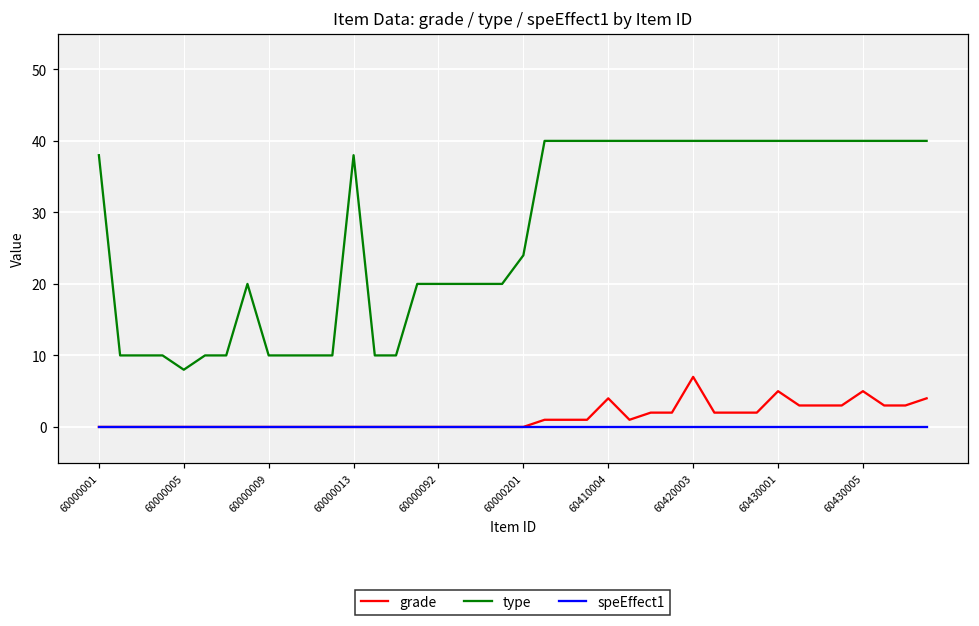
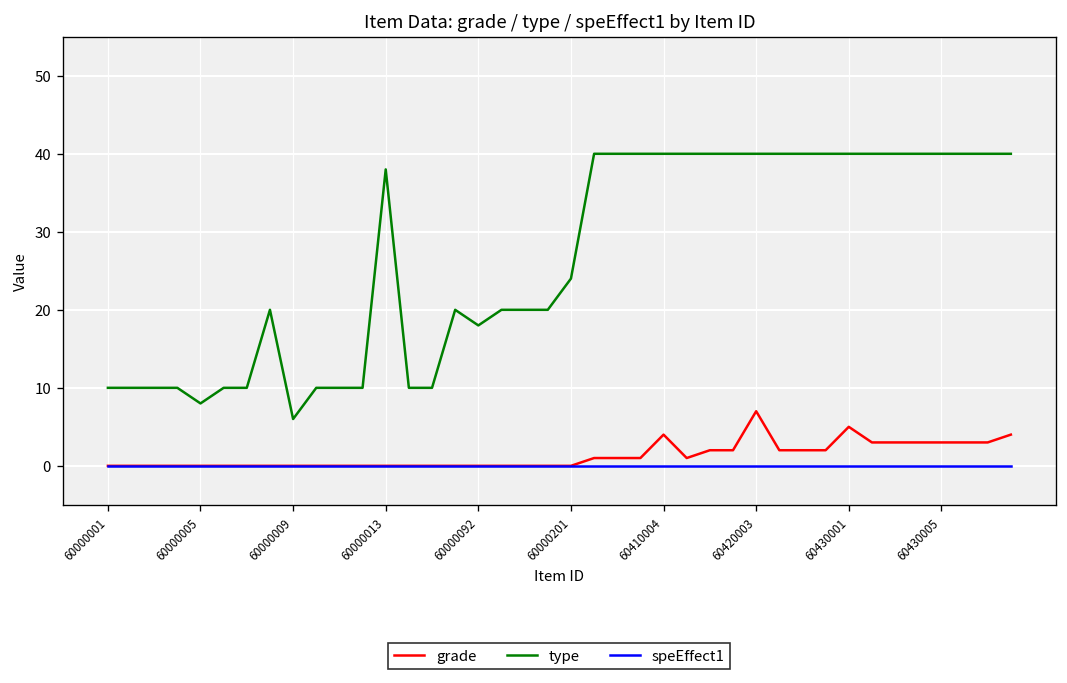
  {
    "grade": {
      "60410004": 4,
      "60420003": 7,
      "60430001": 5,
-     "60430005": 5
+     "60430005": 3
    },
    "type": {
-     "60000001": 38,
+     "60000001": 10,
      "60000005": 8,
-     "60000009": 10,
+     "60000009": 6,
      "60000013": 38,
-     "60000092": 20,
+     "60000092": 18,
      "60000201": 24,
      "60410004": 40,
      "60420003": 40,
      "60430001": 40,
      "60430005": 40
    },
    "speEffect1": {
      "60410004": 0,
      "60420003": 0,
      "60430001": 0,
      "60430005": 0
    }
  }
